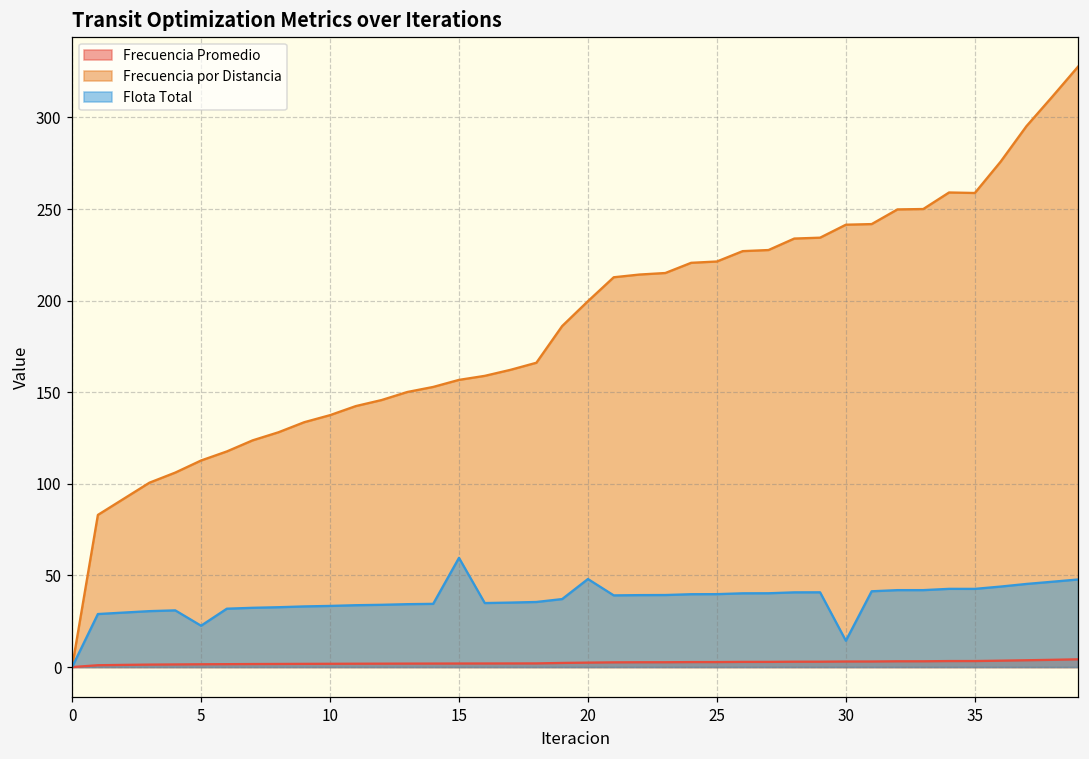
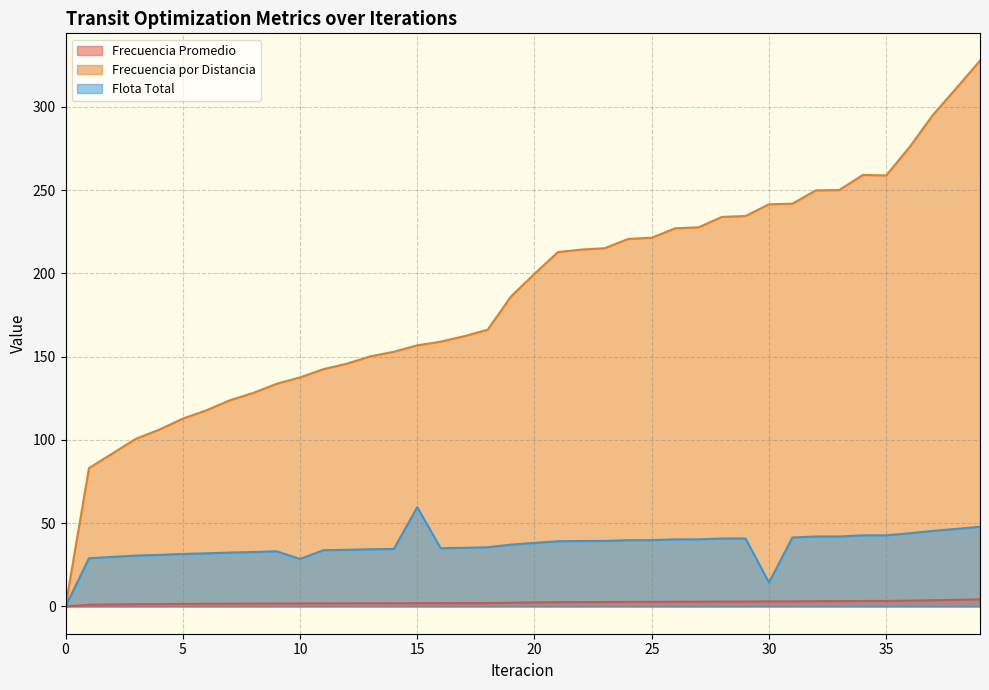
  {
    "Flota Total": {
-     "5": 23,
-     "10": 33,
+     "5": 31,
+     "10": 29,
      "15": 60,
-     "20": 48,
+     "20": 38,
      "25": 40,
      "30": 14,
      "35": 43
    }
  }
